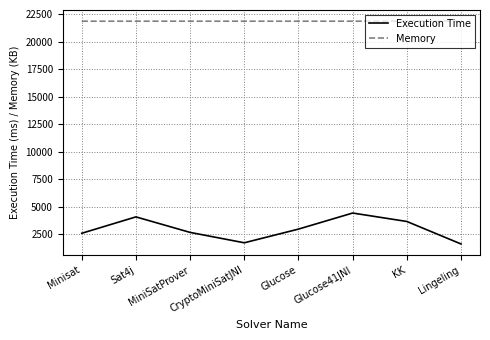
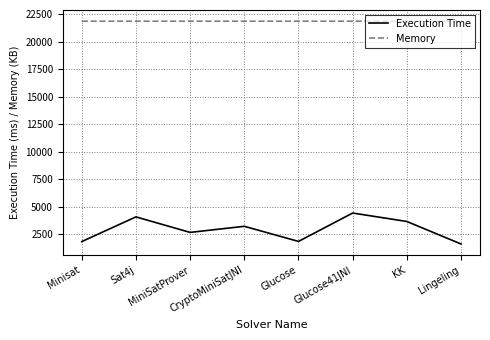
  {
    "Execution Time": {
-     "Minisat": 2600,
+     "Minisat": 1800,
      "Sat4j": 4100,
      "MiniSatProver": 2700,
-     "CryptoMiniSatJNI": 1700,
-     "Glucose": 3000,
+     "CryptoMiniSatJNI": 3200,
+     "Glucose": 1800,
      "Glucose41JNI": 4400,
      "KK": 3700,
      "Lingeling": 1600
    },
    "Memory": {
      "Minisat": 21900,
      "Sat4j": 21900,
      "MiniSatProver": 21900,
      "CryptoMiniSatJNI": 21900,
      "Glucose": 21900,
      "Glucose41JNI": 21900
    }
  }
